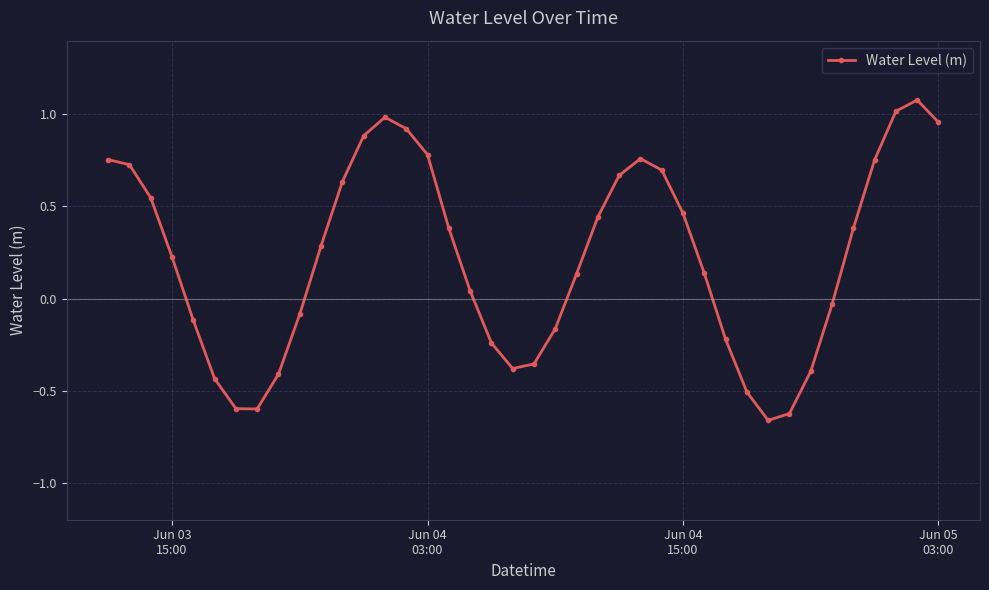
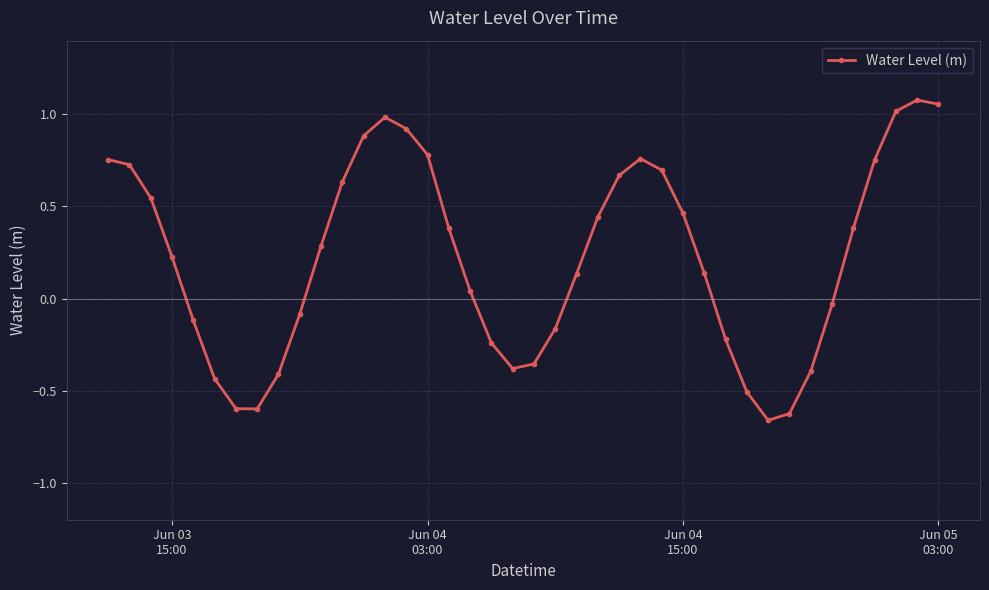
  {
    "Jun 03 15:00": 0.23,
    "Jun 04 03:00": 0.78,
    "Jun 04 15:00": 0.46,
-   "Jun 05 03:00": 0.96
+   "Jun 05 03:00": 1.06
  }
